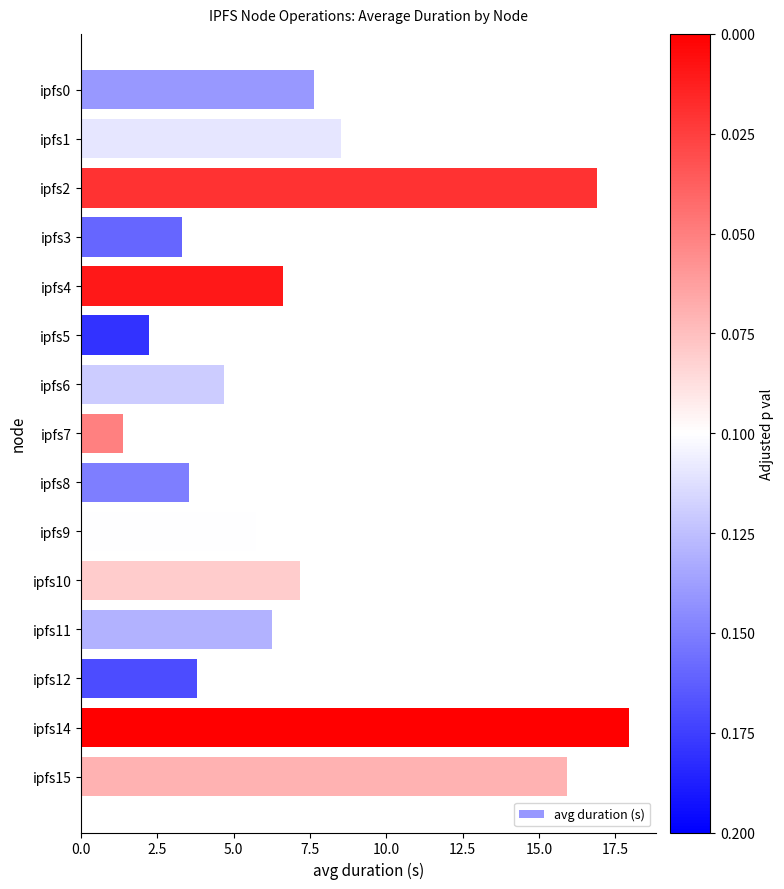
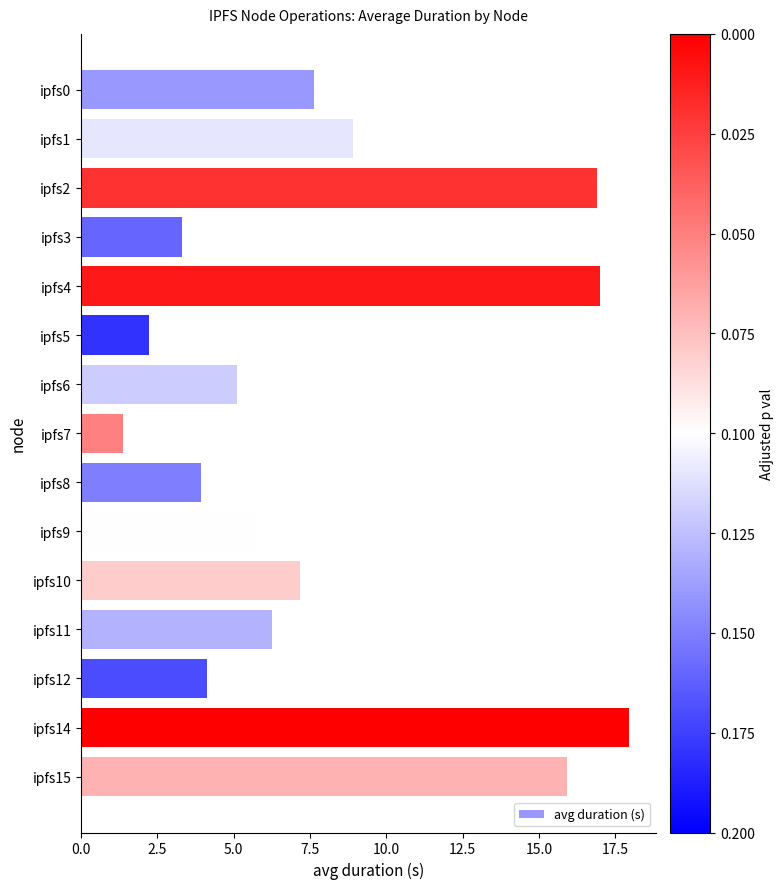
  {
    "ipfs0": 7.6,
-   "ipfs1": 8.5,
+   "ipfs1": 8.9,
    "ipfs2": 16.9,
    "ipfs3": 3.3,
-   "ipfs4": 6.6,
+   "ipfs4": 17.0,
    "ipfs5": 2.2,
-   "ipfs6": 4.7,
+   "ipfs6": 5.1,
    "ipfs7": 1.4,
-   "ipfs8": 3.5,
+   "ipfs8": 3.9,
    "ipfs9": 5.7,
    "ipfs10": 7.2,
    "ipfs11": 6.3,
-   "ipfs12": 3.8,
+   "ipfs12": 4.1,
    "ipfs14": 18.0,
    "ipfs15": 15.9
  }
